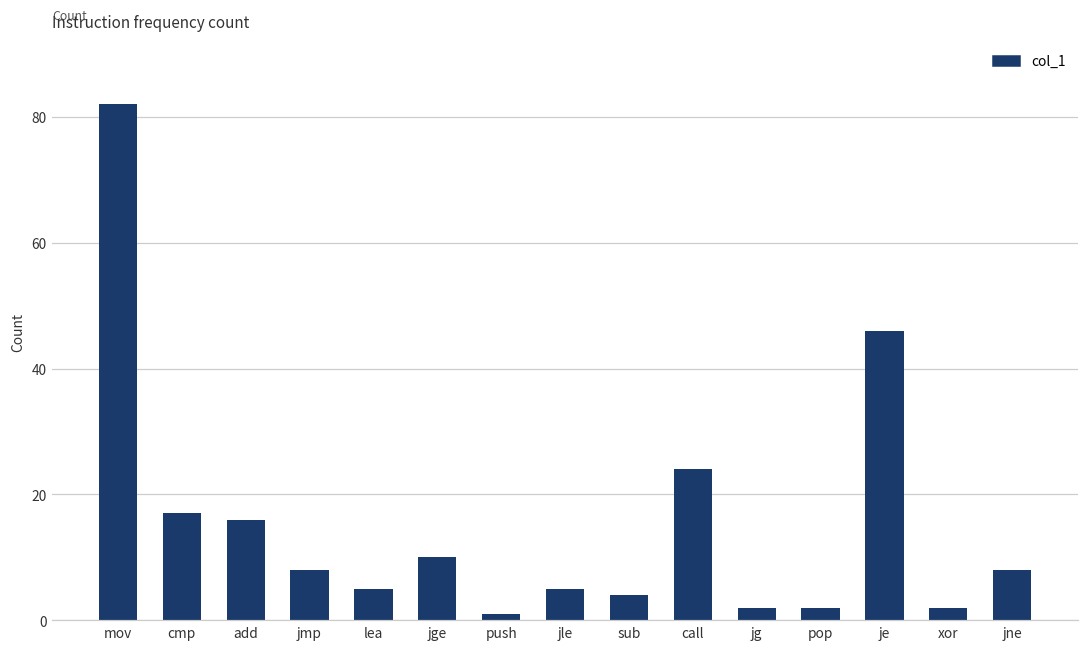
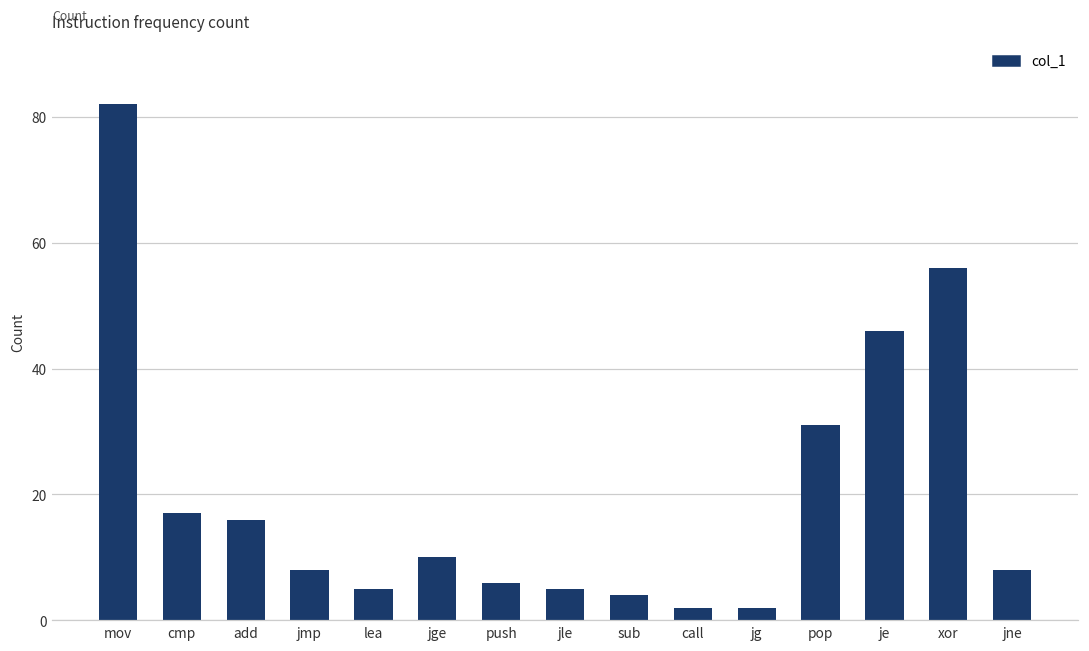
  {
    "mov": 82,
    "cmp": 17,
    "add": 16,
    "jmp": 8,
    "lea": 5,
    "jge": 10,
-   "push": 1,
+   "push": 6,
    "jle": 5,
    "sub": 4,
-   "call": 24,
+   "call": 2,
    "jg": 2,
-   "pop": 2,
+   "pop": 31,
    "je": 46,
-   "xor": 2,
+   "xor": 56,
    "jne": 8
  }
